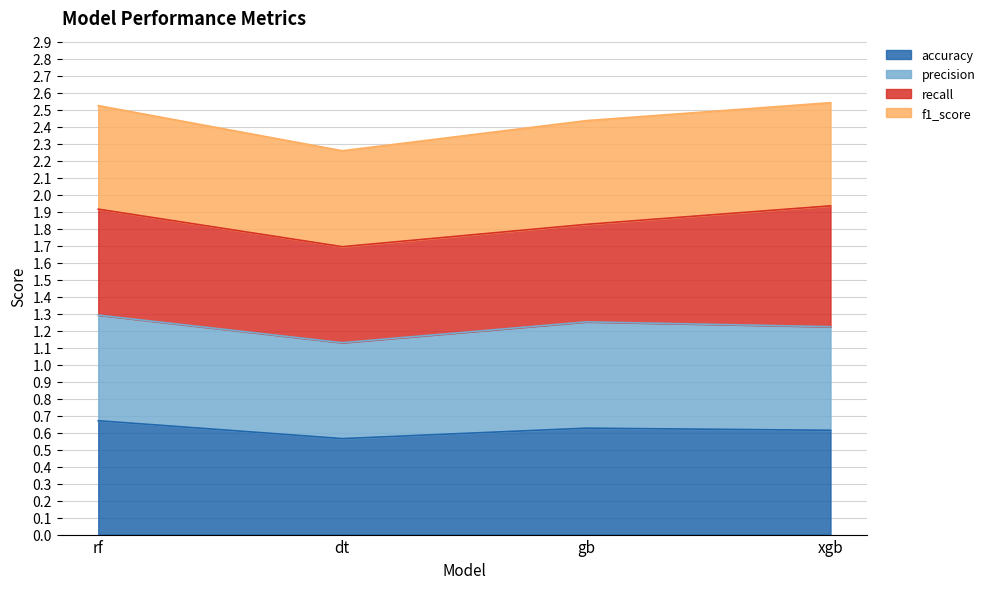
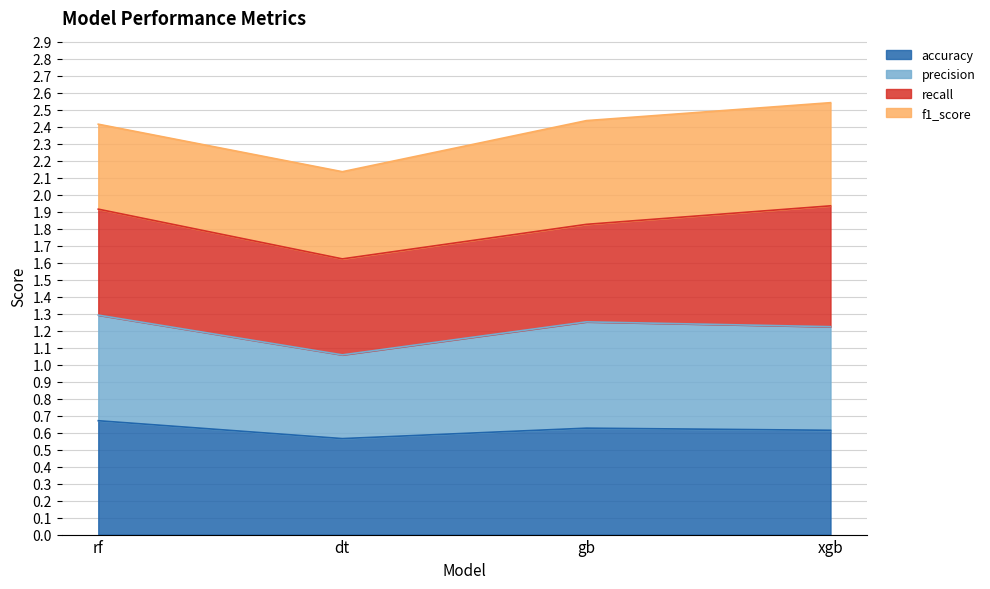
  {
    "accuracy": {
      "rf": 0.67,
      "dt": 0.56,
      "gb": 0.63,
      "xgb": 0.61
    },
    "precision": {
      "rf": 0.62,
-     "dt": 0.56,
+     "dt": 0.49,
      "gb": 0.63,
      "xgb": 0.61
    },
    "recall": {
      "rf": 0.62,
      "dt": 0.56,
      "gb": 0.57,
      "xgb": 0.71
    },
    "f1_score": {
-     "rf": 0.61,
-     "dt": 0.56,
+     "rf": 0.50,
+     "dt": 0.51,
      "gb": 0.61,
      "xgb": 0.61
    }
  }
